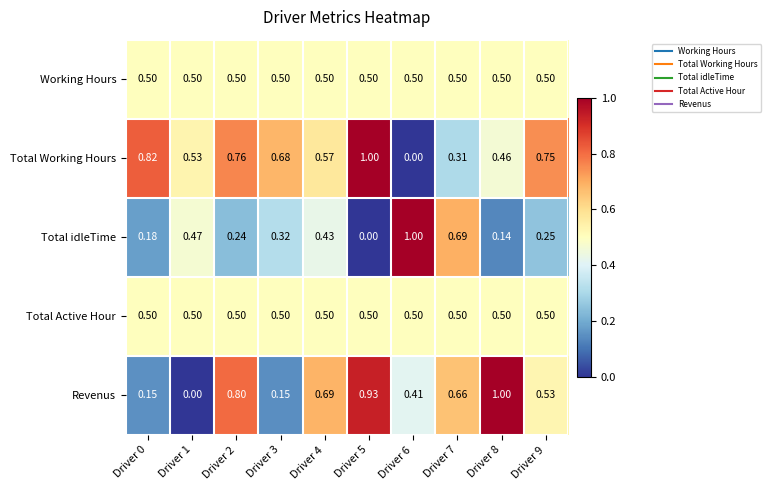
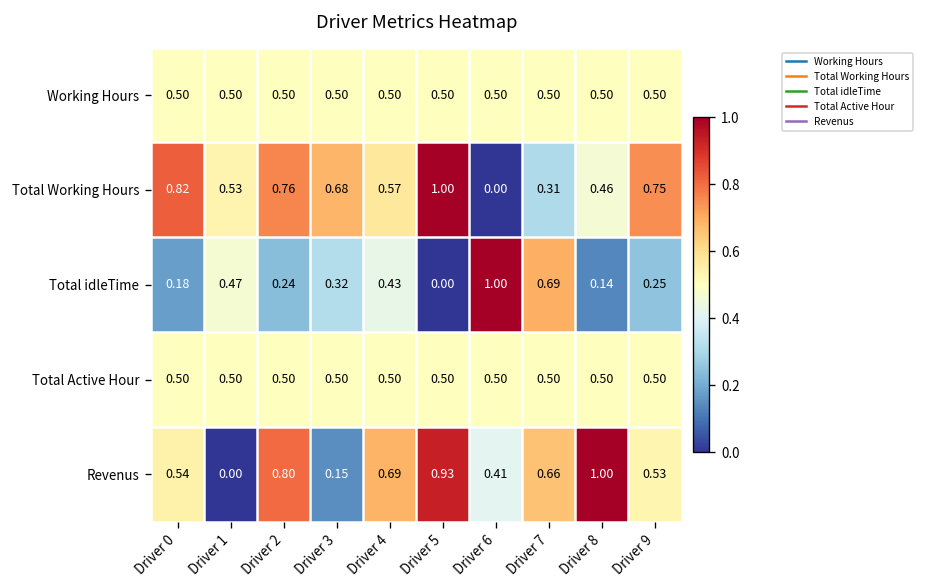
  {
    "Working Hours": {
      "Driver 0": 0.50,
      "Driver 1": 0.50,
      "Driver 2": 0.50,
      "Driver 3": 0.50,
      "Driver 4": 0.50,
      "Driver 5": 0.50,
      "Driver 6": 0.50,
      "Driver 7": 0.50,
      "Driver 8": 0.50,
      "Driver 9": 0.50
    },
    "Total Working Hours": {
      "Driver 0": 0.82,
      "Driver 1": 0.53,
      "Driver 2": 0.76,
      "Driver 3": 0.68,
      "Driver 4": 0.57,
      "Driver 5": 1.00,
      "Driver 6": 0.00,
      "Driver 7": 0.31,
      "Driver 8": 0.46,
      "Driver 9": 0.75
    },
    "Total idleTime": {
      "Driver 0": 0.18,
      "Driver 1": 0.47,
      "Driver 2": 0.24,
      "Driver 3": 0.32,
      "Driver 4": 0.43,
      "Driver 5": 0.00,
      "Driver 6": 1.00,
      "Driver 7": 0.69,
      "Driver 8": 0.14,
      "Driver 9": 0.25
    },
    "Total Active Hour": {
      "Driver 0": 0.50,
      "Driver 1": 0.50,
      "Driver 2": 0.50,
      "Driver 3": 0.50,
      "Driver 4": 0.50,
      "Driver 5": 0.50,
      "Driver 6": 0.50,
      "Driver 7": 0.50,
      "Driver 8": 0.50,
      "Driver 9": 0.50
    },
    "Revenus": {
-     "Driver 0": 0.15,
+     "Driver 0": 0.54,
      "Driver 1": 0.00,
      "Driver 2": 0.80,
      "Driver 3": 0.15,
      "Driver 4": 0.69,
      "Driver 5": 0.93,
      "Driver 6": 0.41,
      "Driver 7": 0.66,
      "Driver 8": 1.00,
      "Driver 9": 0.53
    }
  }
